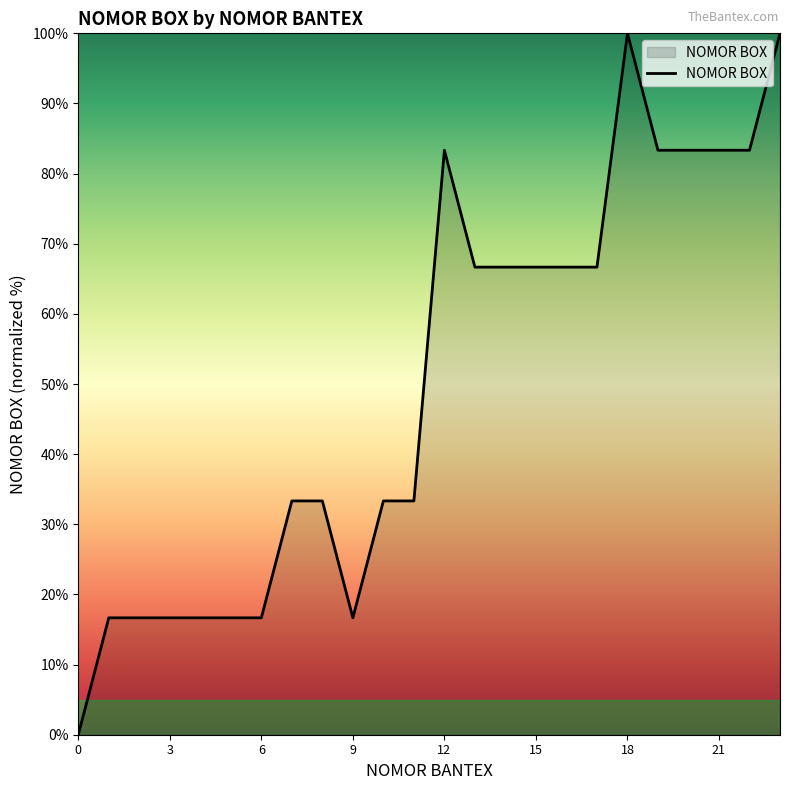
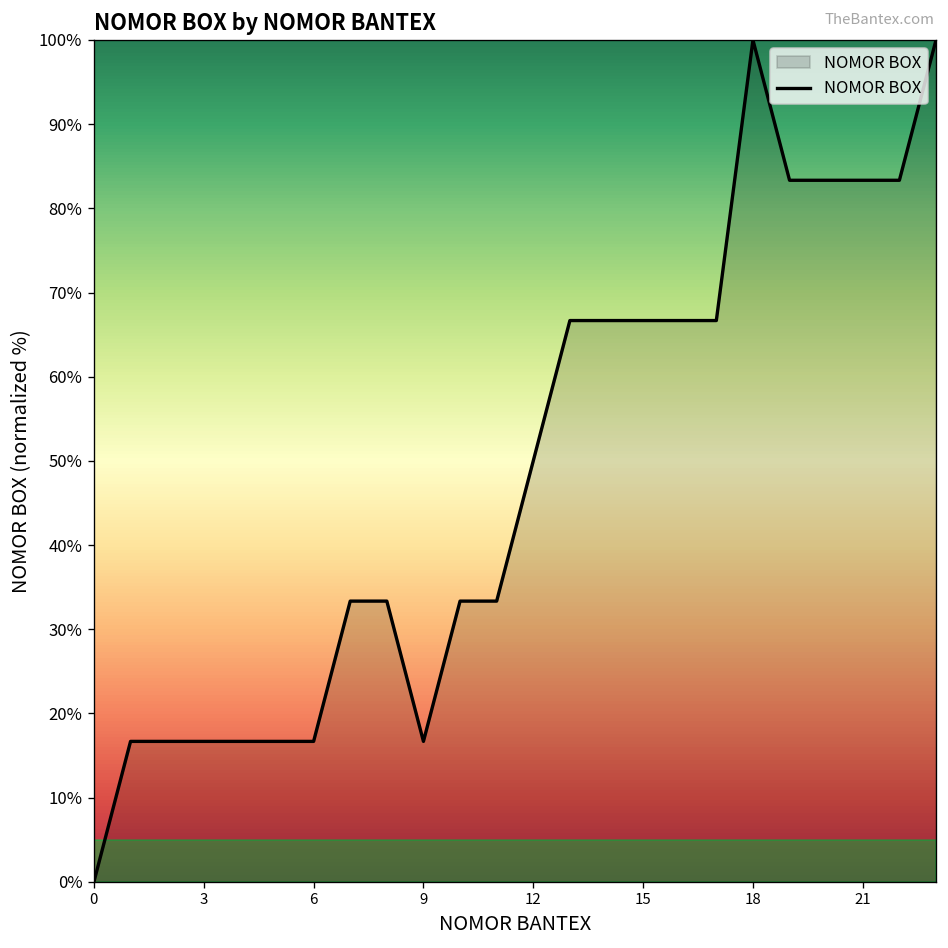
  {
    "6": "17%",
    "9": "17%",
-   "12": "83%",
+   "12": "50%",
    "15": "67%",
    "18": "100%",
    "21": "83%"
  }
